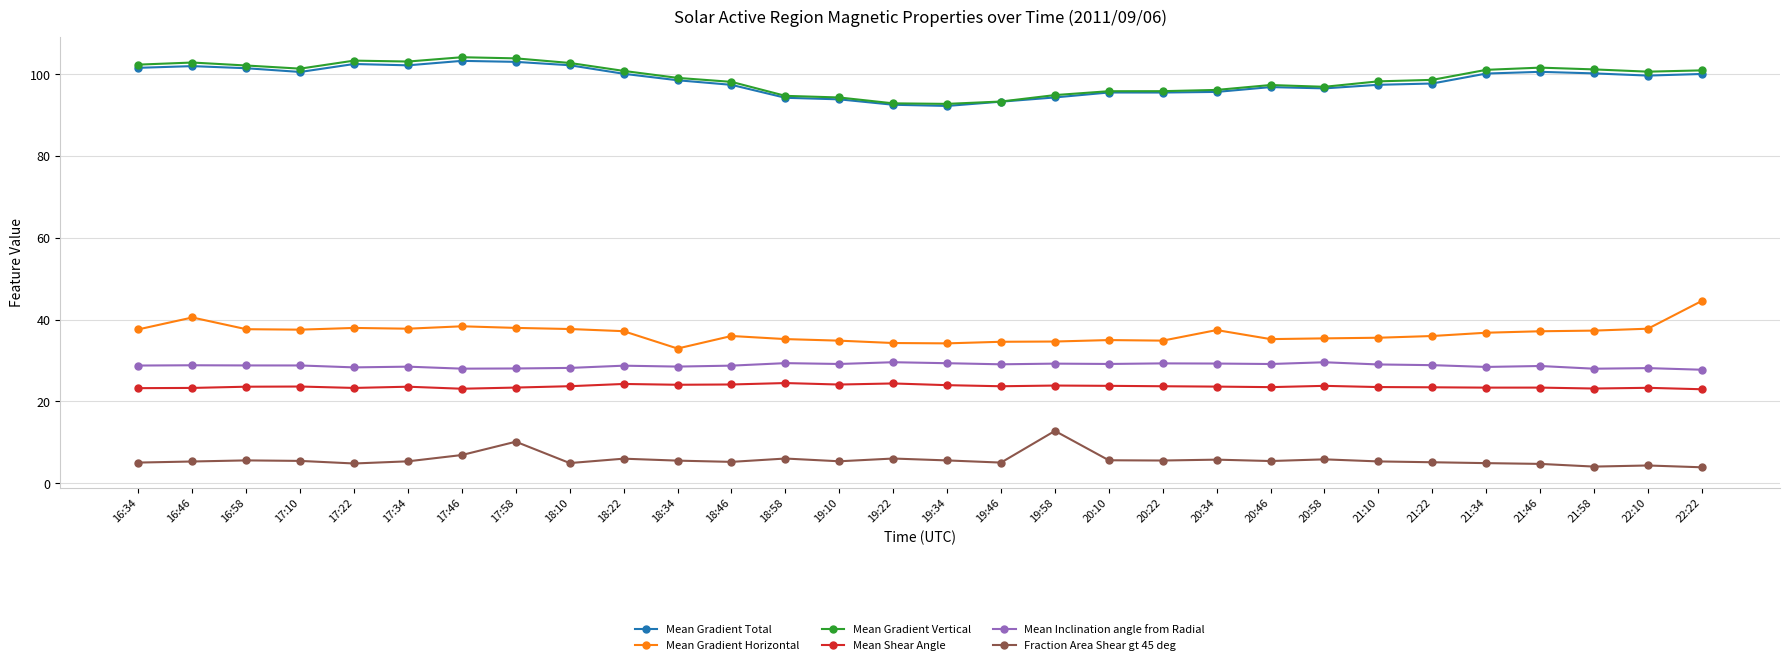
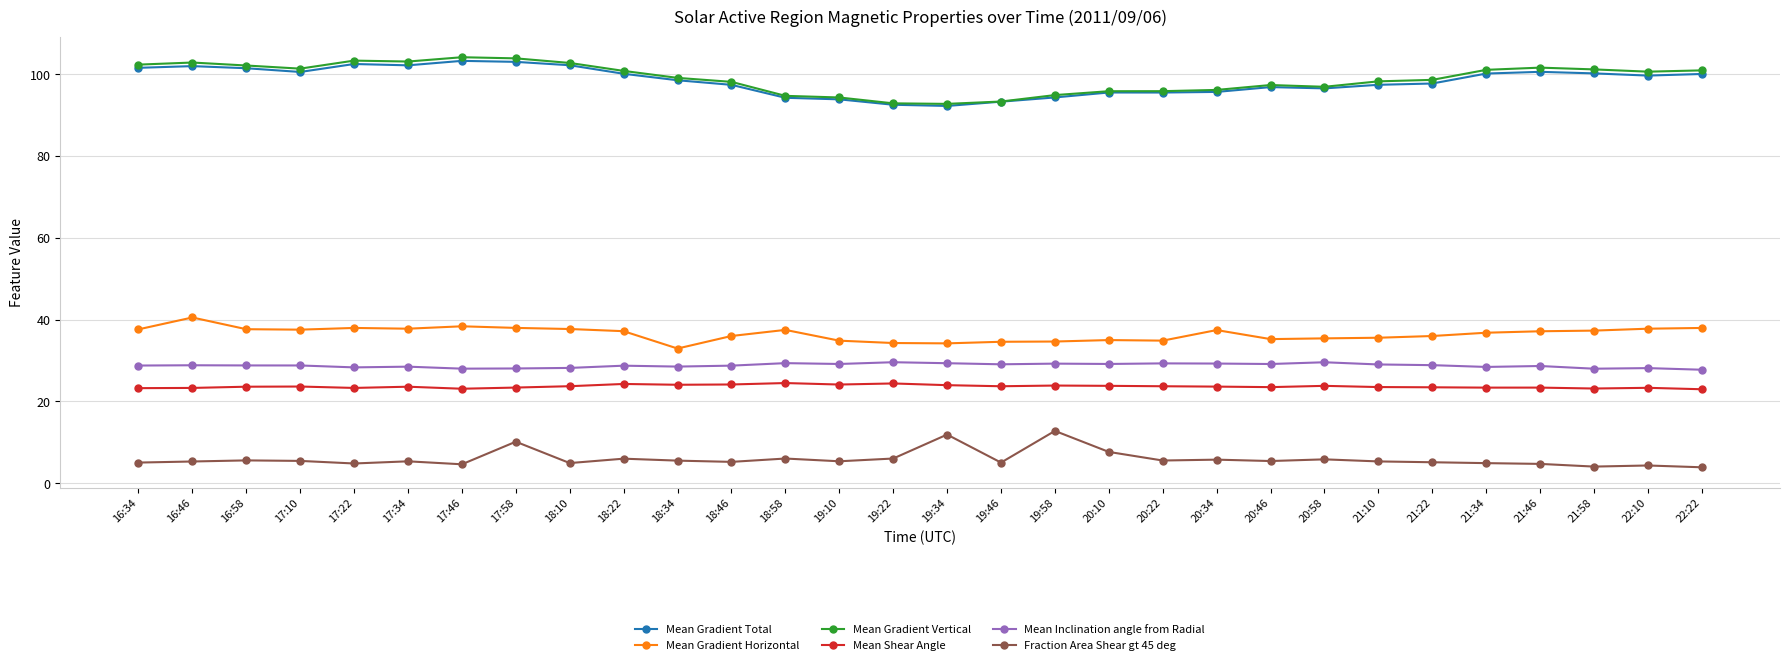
  {
    "Mean Gradient Total": {
      "16:34": 102,
      "16:46": 102,
      "16:58": 101,
      "17:10": 101,
      "17:22": 102,
      "17:34": 102,
      "17:46": 103,
      "17:58": 103,
      "18:22": 100,
      "18:46": 97,
      "21:10": 97,
      "21:22": 98,
      "21:34": 100,
      "21:46": 101,
      "21:58": 100,
      "22:10": 100,
      "22:22": 100
    },
    "Mean Gradient Horizontal": {
      "16:34": 38,
      "16:46": 41,
      "16:58": 38,
      "17:10": 38,
      "17:22": 38,
      "17:34": 38,
      "17:46": 38,
      "17:58": 38,
      "18:10": 38,
      "18:22": 37,
      "18:34": 33,
      "18:46": 36,
-     "18:58": 35,
+     "18:58": 37,
      "19:10": 35,
      "19:22": 34,
      "19:34": 34,
      "19:46": 35,
      "19:58": 35,
      "20:10": 35,
      "20:22": 35,
      "20:34": 37,
      "20:46": 35,
      "20:58": 35,
      "21:10": 36,
      "21:22": 36,
      "21:34": 37,
      "21:46": 37,
      "21:58": 37,
      "22:10": 38,
-     "22:22": 45
+     "22:22": 38
    },
    "Mean Gradient Vertical": {
      "16:34": 102,
      "16:46": 103,
      "16:58": 102,
      "17:10": 101,
      "17:22": 103,
      "17:34": 103,
      "17:46": 104,
      "17:58": 104,
      "18:22": 101,
      "18:46": 98,
      "21:10": 98,
      "21:22": 99,
      "21:34": 101,
      "21:46": 102,
      "21:58": 101,
      "22:10": 101,
      "22:22": 101
    },
    "Mean Shear Angle": {
      "16:34": 23,
      "16:46": 23,
      "16:58": 24,
      "17:10": 24,
      "17:22": 23,
      "17:34": 24,
      "17:46": 23,
      "17:58": 23,
      "18:10": 24,
      "18:22": 24,
      "18:34": 24,
      "18:46": 24,
      "18:58": 24,
      "19:10": 24,
      "19:22": 24,
      "19:34": 24,
      "19:46": 24,
      "19:58": 24,
      "20:10": 24,
      "20:22": 24,
      "20:34": 24,
      "20:46": 23,
      "20:58": 24,
      "21:10": 24,
      "21:22": 23,
      "21:34": 23,
      "21:46": 23,
      "21:58": 23,
      "22:10": 23,
      "22:22": 23
    },
    "Mean Inclination angle from Radial": {
      "16:34": 29,
      "16:46": 29,
      "16:58": 29,
      "17:10": 29,
      "17:22": 28,
      "17:34": 29,
      "17:46": 28,
      "17:58": 28,
      "18:10": 28,
      "18:22": 29,
      "18:34": 29,
      "18:46": 29,
      "18:58": 29,
      "19:10": 29,
      "19:22": 30,
      "19:34": 29,
      "19:46": 29,
      "19:58": 29,
      "20:10": 29,
      "20:22": 29,
      "20:34": 29,
      "20:46": 29,
      "20:58": 30,
      "21:10": 29,
      "21:22": 29,
      "21:34": 28,
      "21:46": 29,
      "21:58": 28,
      "22:10": 28,
      "22:22": 28
    },
    "Fraction Area Shear gt 45 deg": {
      "16:34": 5,
      "16:46": 5,
      "16:58": 6,
      "17:10": 5,
      "17:22": 5,
      "17:34": 5,
-     "17:46": 7,
+     "17:46": 5,
      "17:58": 10,
      "18:10": 5,
      "18:22": 6,
      "18:34": 6,
      "18:46": 5,
      "18:58": 6,
      "19:10": 5,
      "19:22": 6,
-     "19:34": 6,
+     "19:34": 12,
      "19:46": 5,
      "19:58": 13,
-     "20:10": 6,
+     "20:10": 8,
      "20:22": 6,
      "20:34": 6,
      "20:46": 5,
      "20:58": 6,
      "21:10": 5,
      "21:22": 5,
      "21:34": 5,
      "21:46": 5,
      "21:58": 4,
      "22:10": 4,
      "22:22": 4
    }
  }
